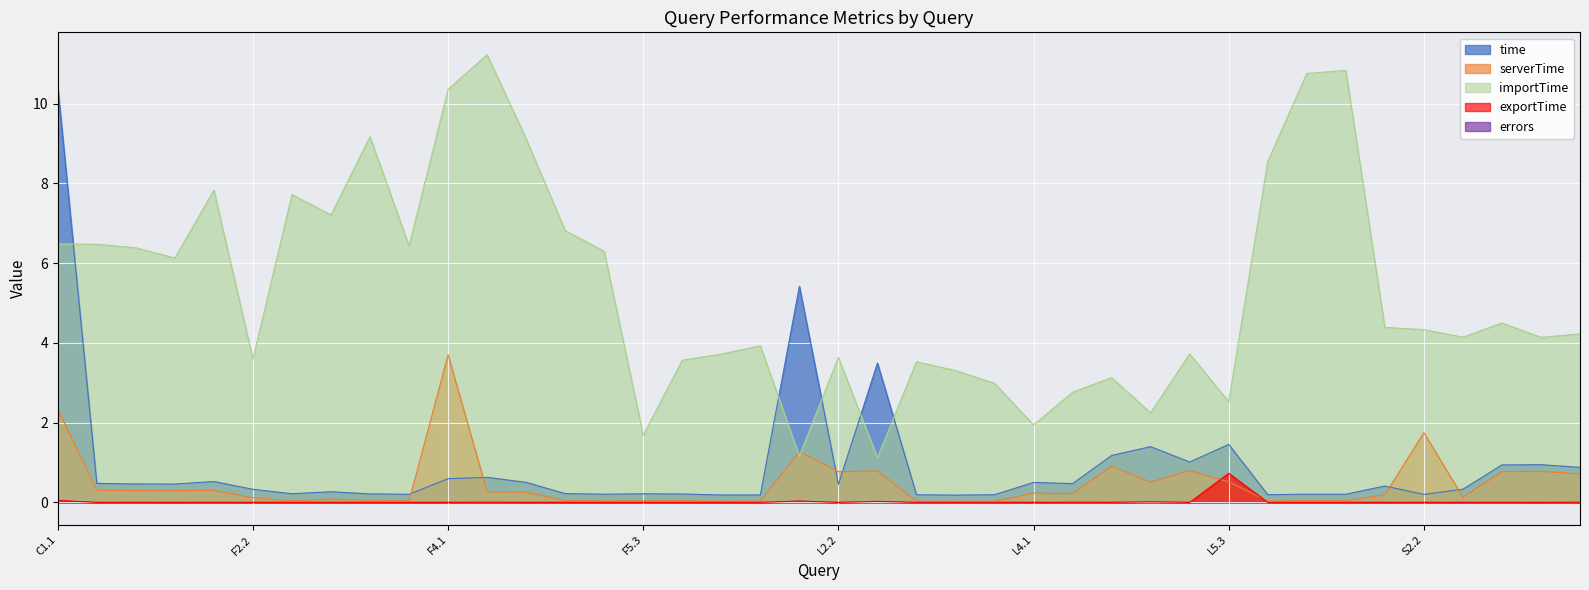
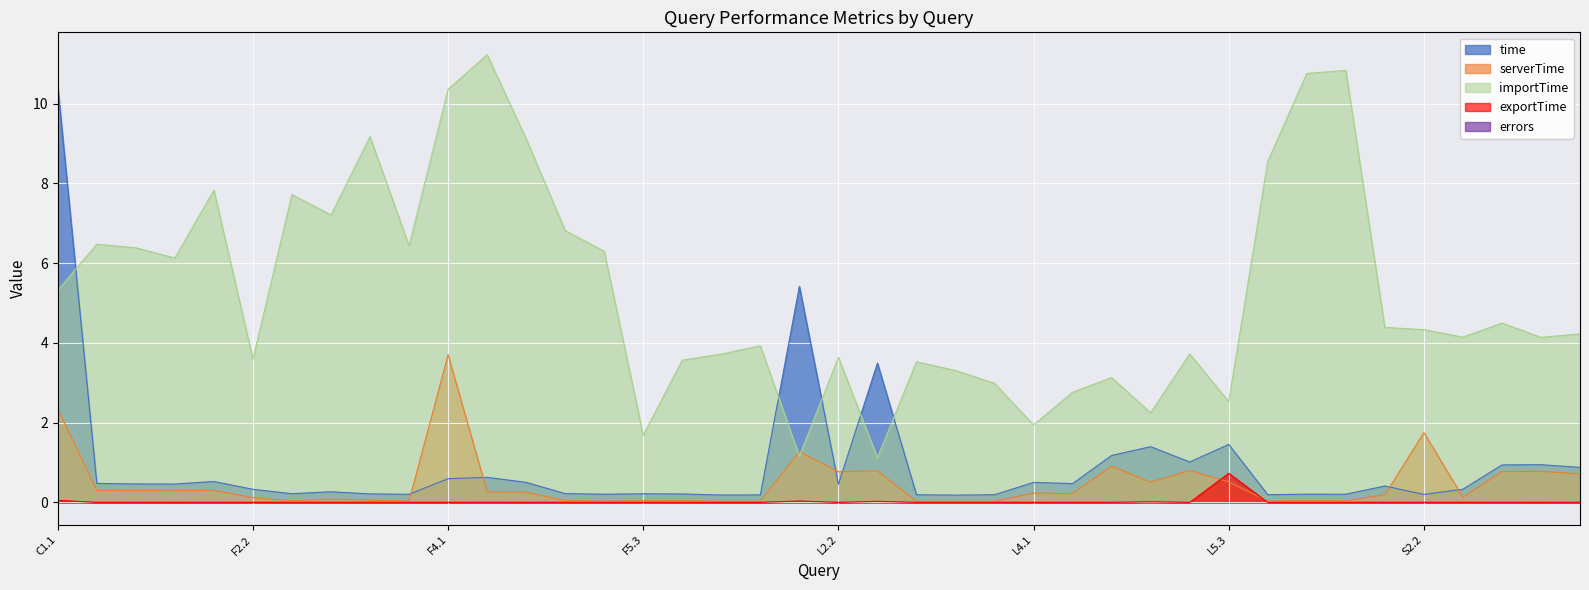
  {
    "time": {
      "C1.1": 10.4,
      "F2.2": 0.3,
      "F4.1": 0.6,
      "F5.3": 0.2,
      "L2.2": 0.5,
      "L4.1": 0.5,
      "L5.3": 1.5,
      "S2.2": 0.2
    },
    "serverTime": {
      "C1.1": 2.3,
      "F2.2": 0.1,
      "F4.1": 3.7,
      "L2.2": 0.8,
      "L4.1": 0.2,
      "L5.3": 0.5,
      "S2.2": 1.8
    },
    "importTime": {
-     "C1.1": 6.5,
+     "C1.1": 5.3,
      "F2.2": 3.6,
      "F4.1": 10.4,
      "F5.3": 1.7,
      "L2.2": 3.6,
      "L4.1": 1.9,
      "L5.3": 2.5,
      "S2.2": 4.3
    },
    "exportTime": {
      "L5.3": 0.7
    },
    "errors": {
      "L5.3": 0.0
    }
  }
